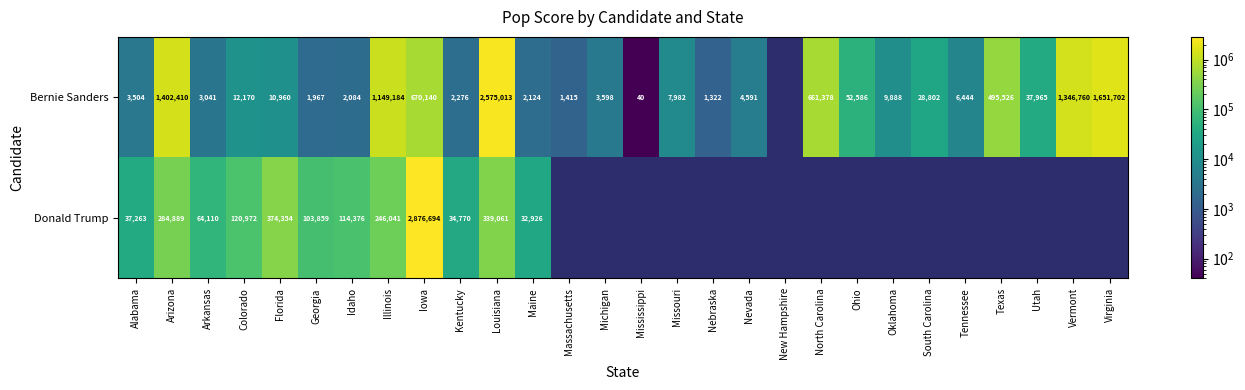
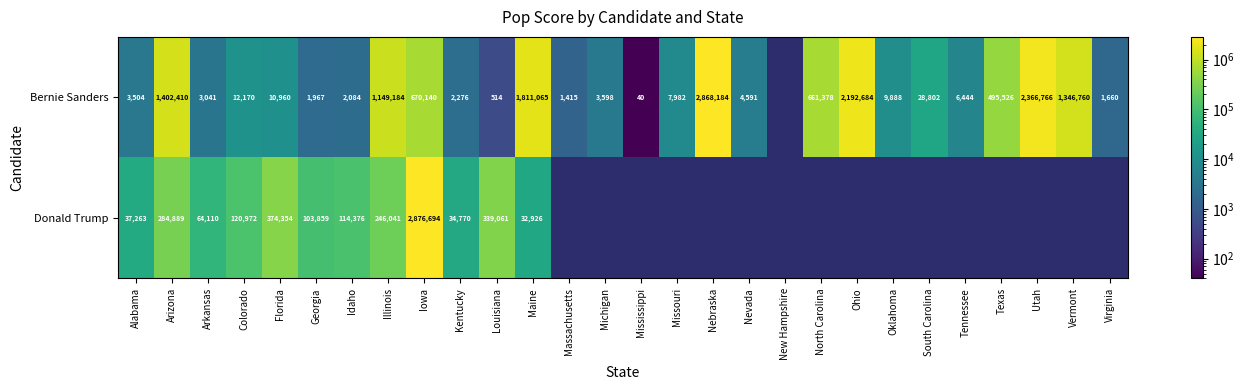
  {
    "Bernie Sanders": {
      "Alabama": "3,504",
      "Arizona": "1,402,410",
      "Arkansas": "3,041",
      "Colorado": "12,170",
      "Florida": "10,960",
      "Georgia": "1,967",
      "Idaho": "2,084",
      "Illinois": "1,149,184",
      "Iowa": "670,140",
      "Kentucky": "2,276",
-     "Louisiana": "2,575,013",
-     "Maine": "2,124",
+     "Louisiana": "514",
+     "Maine": "1,811,065",
      "Massachusetts": "1,415",
      "Michigan": "3,598",
      "Mississippi": "40",
      "Missouri": "7,982",
-     "Nebraska": "1,322",
+     "Nebraska": "2,868,184",
      "Nevada": "4,591",
      "North Carolina": "661,378",
-     "Ohio": "52,586",
+     "Ohio": "2,192,684",
      "Oklahoma": "9,888",
      "South Carolina": "28,802",
      "Tennessee": "6,444",
      "Texas": "495,526",
-     "Utah": "37,965",
+     "Utah": "2,366,766",
      "Vermont": "1,346,760",
-     "Virginia": "1,651,702"
+     "Virginia": "1,660"
    },
    "Donald Trump": {
      "Alabama": "37,263",
      "Arizona": "284,889",
      "Arkansas": "64,110",
      "Colorado": "120,972",
      "Florida": "374,354",
      "Georgia": "103,859",
      "Idaho": "114,376",
      "Illinois": "246,041",
      "Iowa": "2,876,694",
      "Kentucky": "34,770",
      "Louisiana": "339,061",
      "Maine": "32,926"
    }
  }
